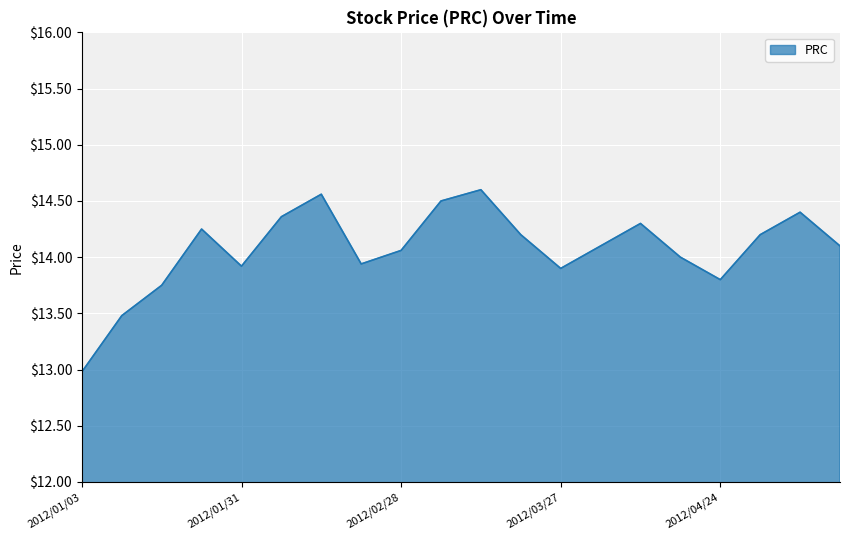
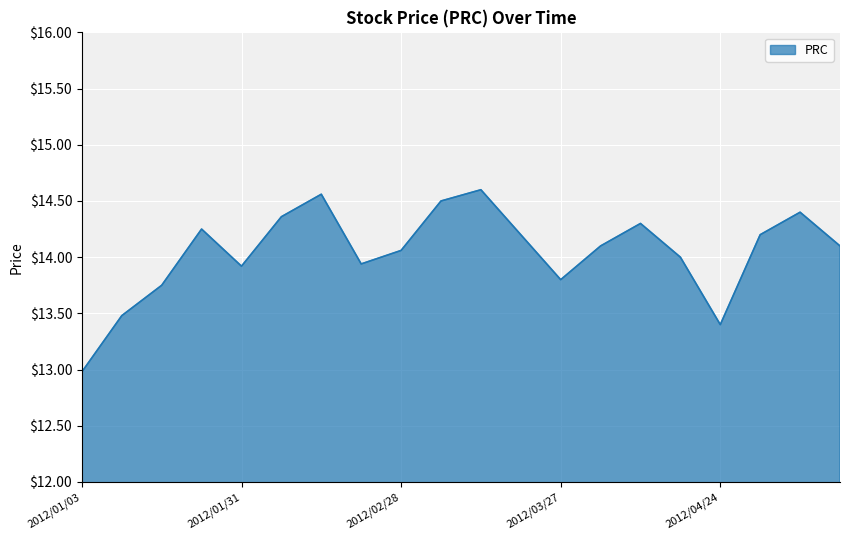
  {
    "2012/01/03": "$13.0",
    "2012/01/31": "$13.9",
    "2012/02/28": "$14.06",
-   "2012/03/27": "$13.9",
-   "2012/04/24": "$13.8"
+   "2012/03/27": "$13.8",
+   "2012/04/24": "$13.4"
  }
